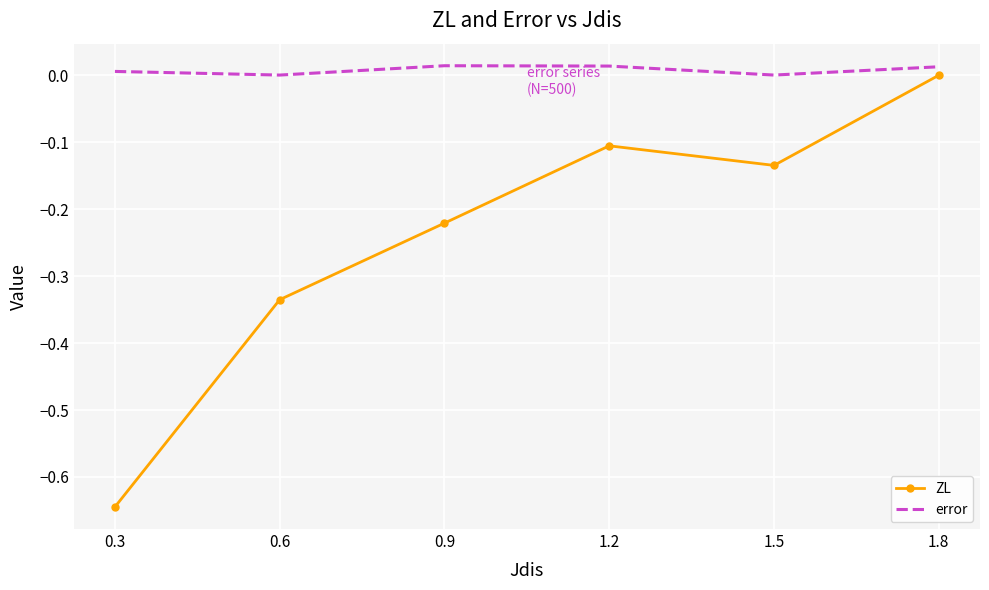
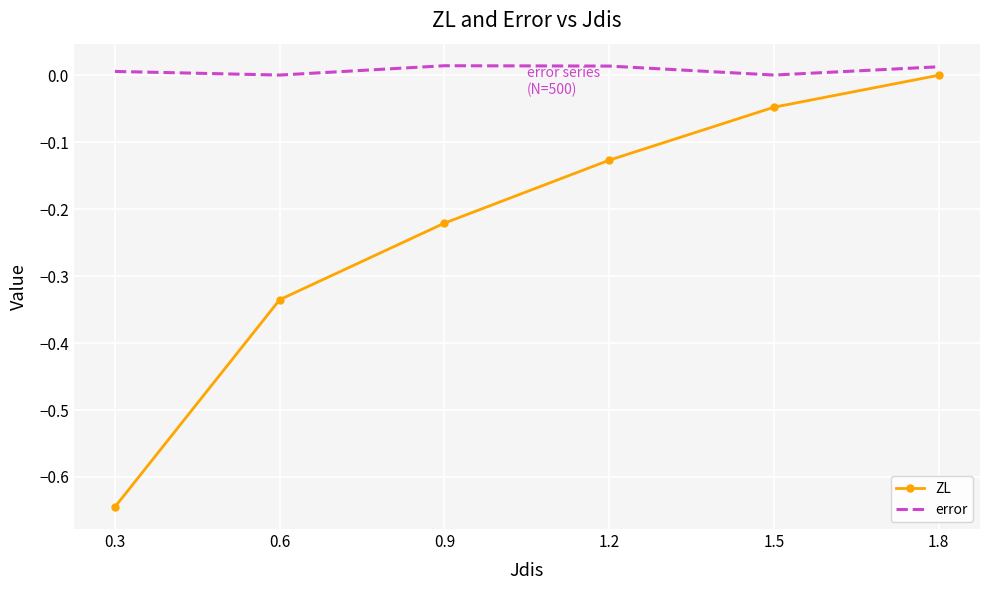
  {
    "ZL": {
      "0.3": -0.64,
      "0.6": -0.34,
      "0.9": -0.22,
-     "1.2": -0.11,
-     "1.5": -0.13,
+     "1.2": -0.13,
+     "1.5": -0.05,
      "1.8": 0.00
    },
    "error": {
      "0.3": 0.01,
      "0.6": 0.00,
      "0.9": 0.01,
      "1.5": 0.00,
      "1.8": 0.01
    }
  }
